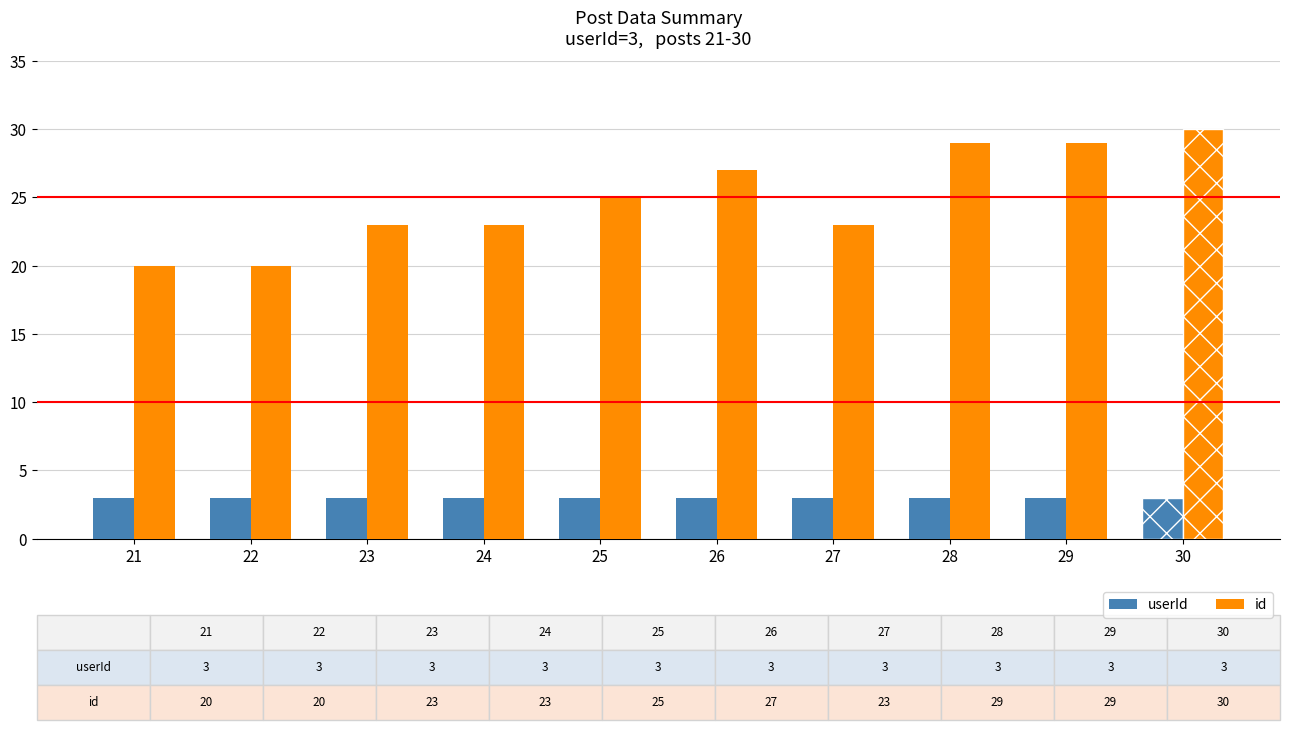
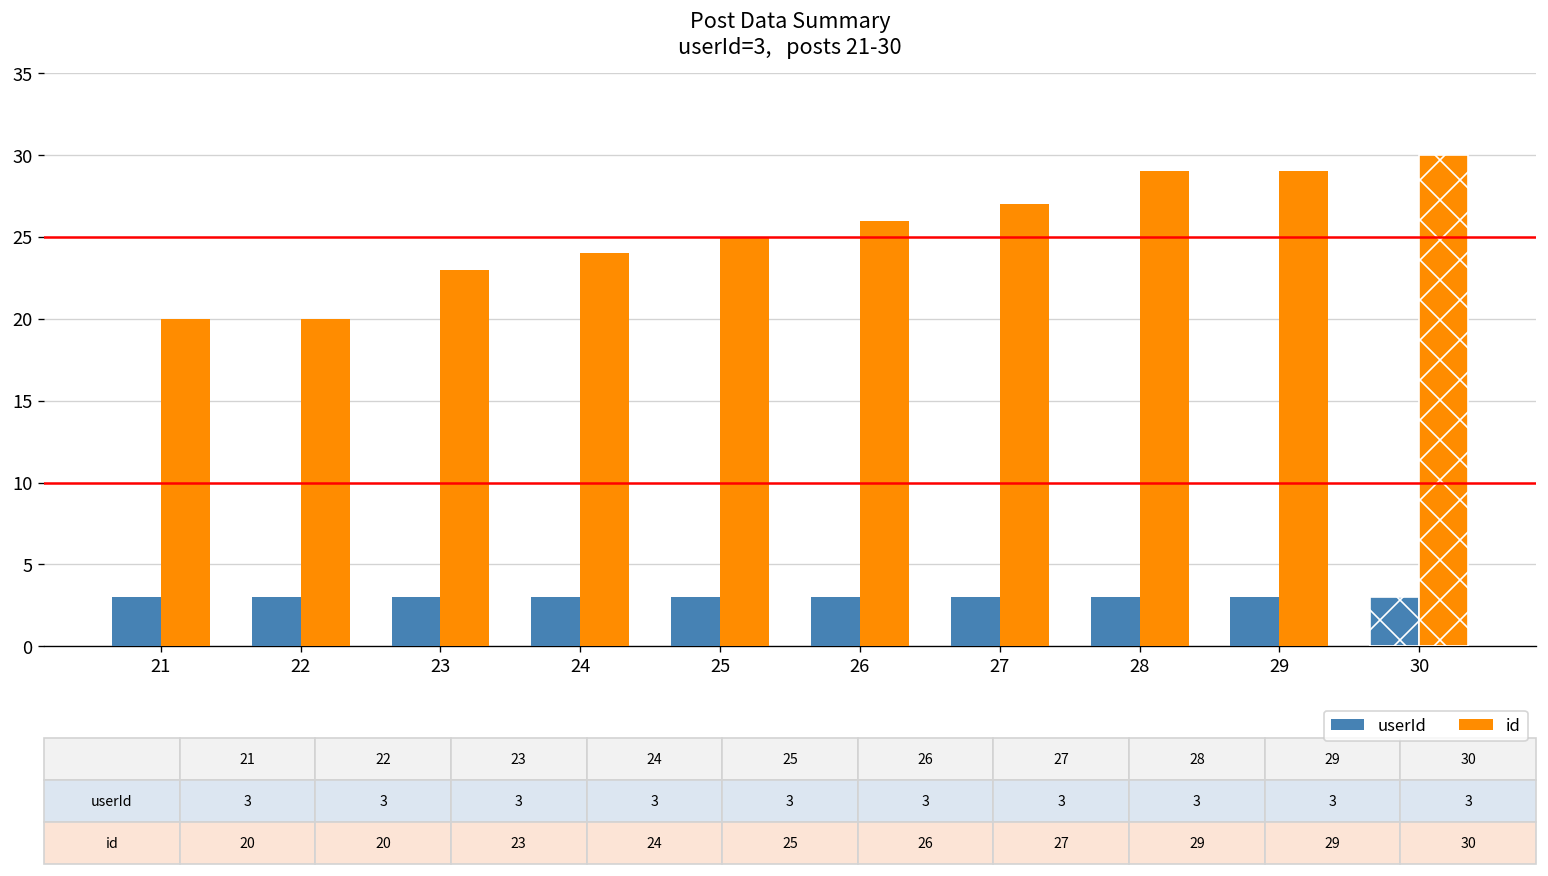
  {
    "userId": {
      "21": 3.0,
      "22": 3.0,
      "23": 3.0,
      "24": 3.0,
      "25": 3.0,
      "26": 3.0,
      "27": 3.0,
      "28": 3.0,
      "29": 3.0,
      "30": 3.0
    },
    "id": {
-     "24": 23,
-     "26": 27,
-     "27": 23
+     "24": 24,
+     "26": 26,
+     "27": 27
    }
  }
